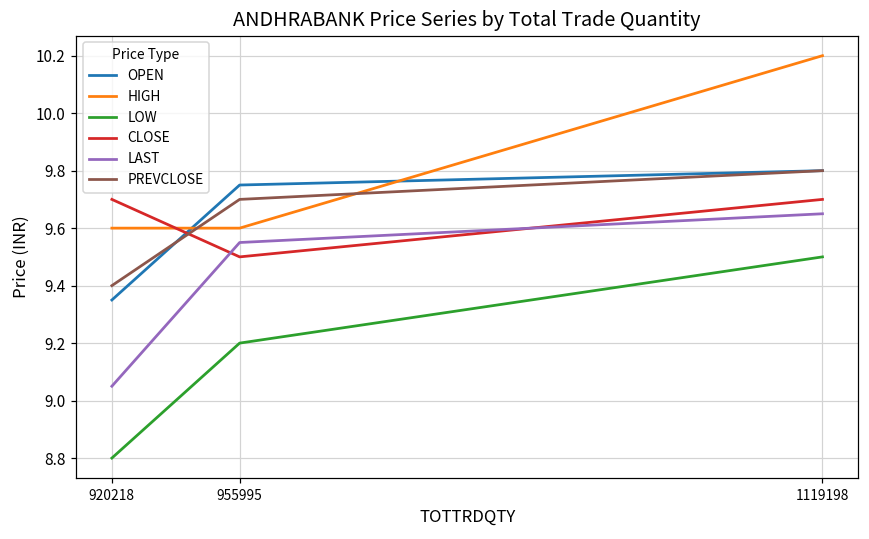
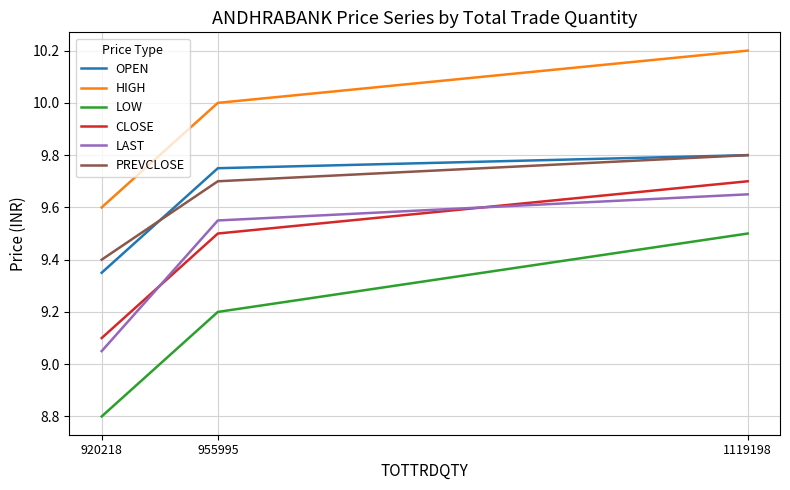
  {
    "OPEN": {
      "920218": 9.35,
      "955995": 9.75
    },
    "HIGH": {
      "920218": 9.6,
-     "955995": 9.6,
+     "955995": 10.0,
      "1119198": 10.2
    },
    "LOW": {
      "920218": 8.8,
      "955995": 9.2,
      "1119198": 9.5
    },
    "CLOSE": {
-     "920218": 9.7,
+     "920218": 9.1,
      "955995": 9.5,
      "1119198": 9.7
    },
    "LAST": {
      "920218": 9.05,
      "955995": 9.55,
      "1119198": 9.65
    },
    "PREVCLOSE": {
      "920218": 9.4,
      "955995": 9.7
    }
  }
